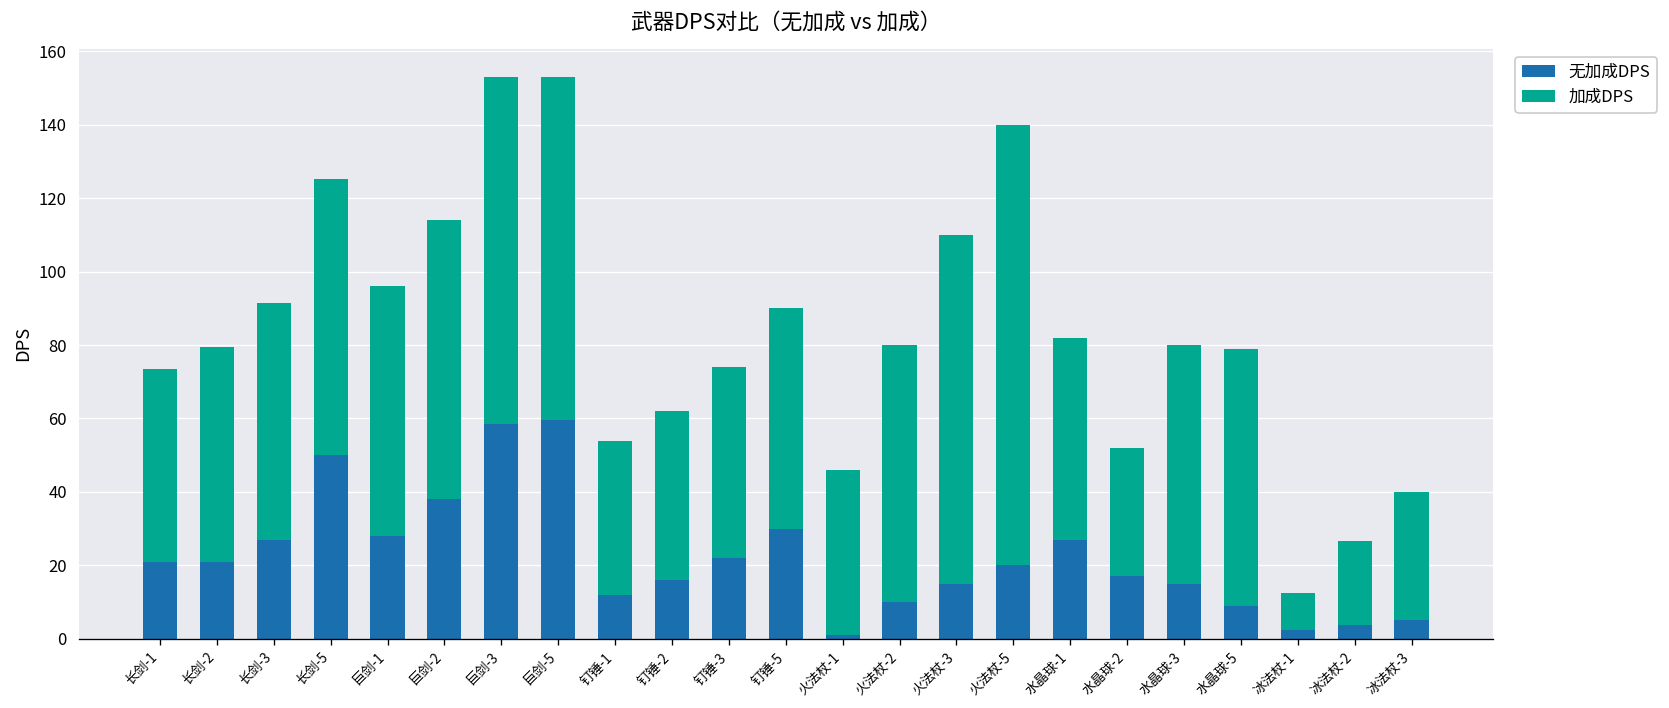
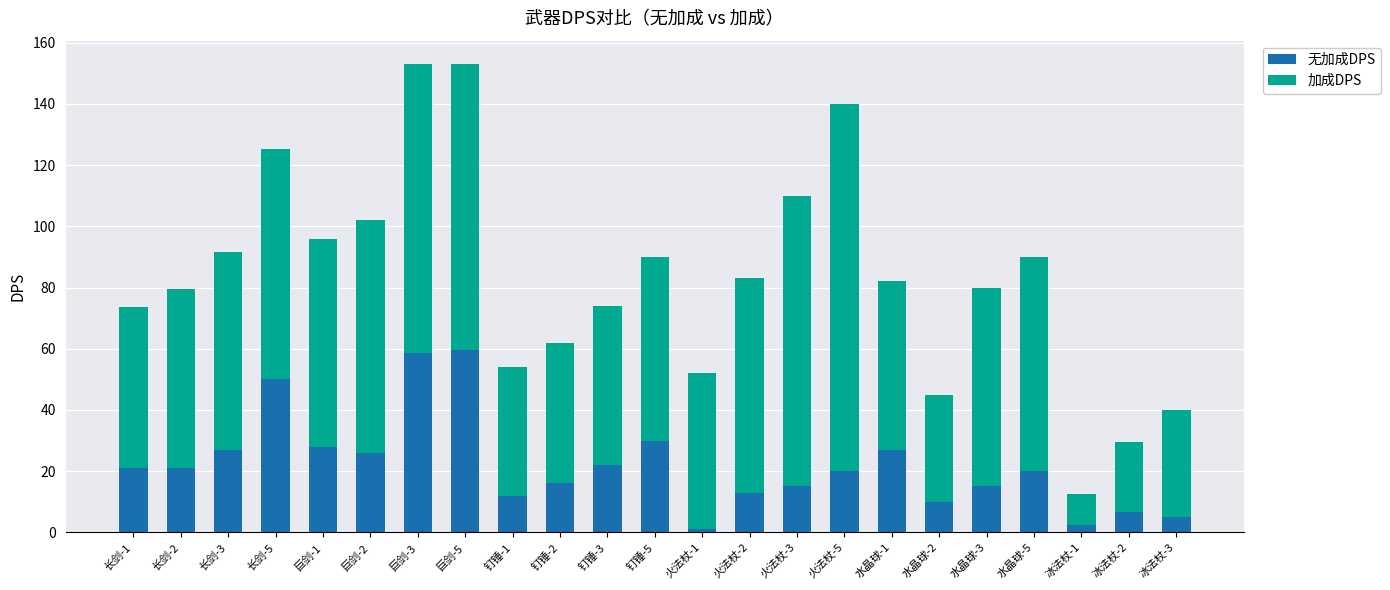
  {
    "无加成DPS": {
      "长剑-1": 21,
      "长剑-2": 21,
      "长剑-3": 27,
      "长剑-5": 50,
      "巨剑-1": 28,
-     "巨剑-2": 38,
+     "巨剑-2": 26,
      "巨剑-3": 59,
      "巨剑-5": 60,
      "钉锤-1": 12,
      "钉锤-2": 16,
      "钉锤-3": 22,
      "钉锤-5": 30,
      "火法杖-1": 1,
-     "火法杖-2": 10,
+     "火法杖-2": 13,
      "火法杖-3": 15,
      "火法杖-5": 20,
      "水晶球-1": 27,
-     "水晶球-2": 17,
+     "水晶球-2": 10,
      "水晶球-3": 15,
-     "水晶球-5": 9,
+     "水晶球-5": 20,
      "冰法杖-1": 3,
-     "冰法杖-2": 4,
+     "冰法杖-2": 7,
      "冰法杖-3": 5
    },
    "加成DPS": {
      "长剑-1": 53,
      "长剑-2": 59,
      "长剑-3": 65,
      "长剑-5": 75,
      "巨剑-1": 68,
      "巨剑-2": 76,
      "巨剑-3": 95,
      "巨剑-5": 94,
      "钉锤-1": 42,
      "钉锤-2": 46,
      "钉锤-3": 52,
      "钉锤-5": 60,
-     "火法杖-1": 45,
+     "火法杖-1": 51,
      "火法杖-2": 70,
      "火法杖-3": 95,
      "火法杖-5": 120,
      "水晶球-1": 55,
      "水晶球-2": 35,
      "水晶球-3": 65,
      "水晶球-5": 70,
      "冰法杖-1": 10,
      "冰法杖-2": 23,
      "冰法杖-3": 35
    }
  }
